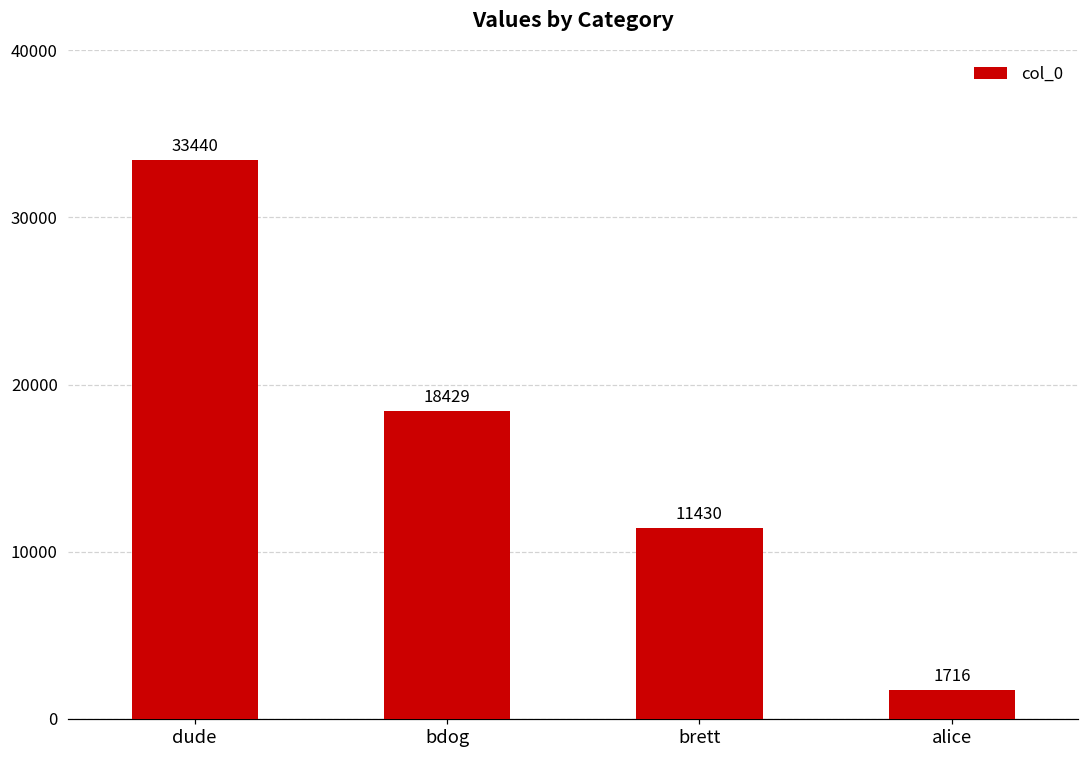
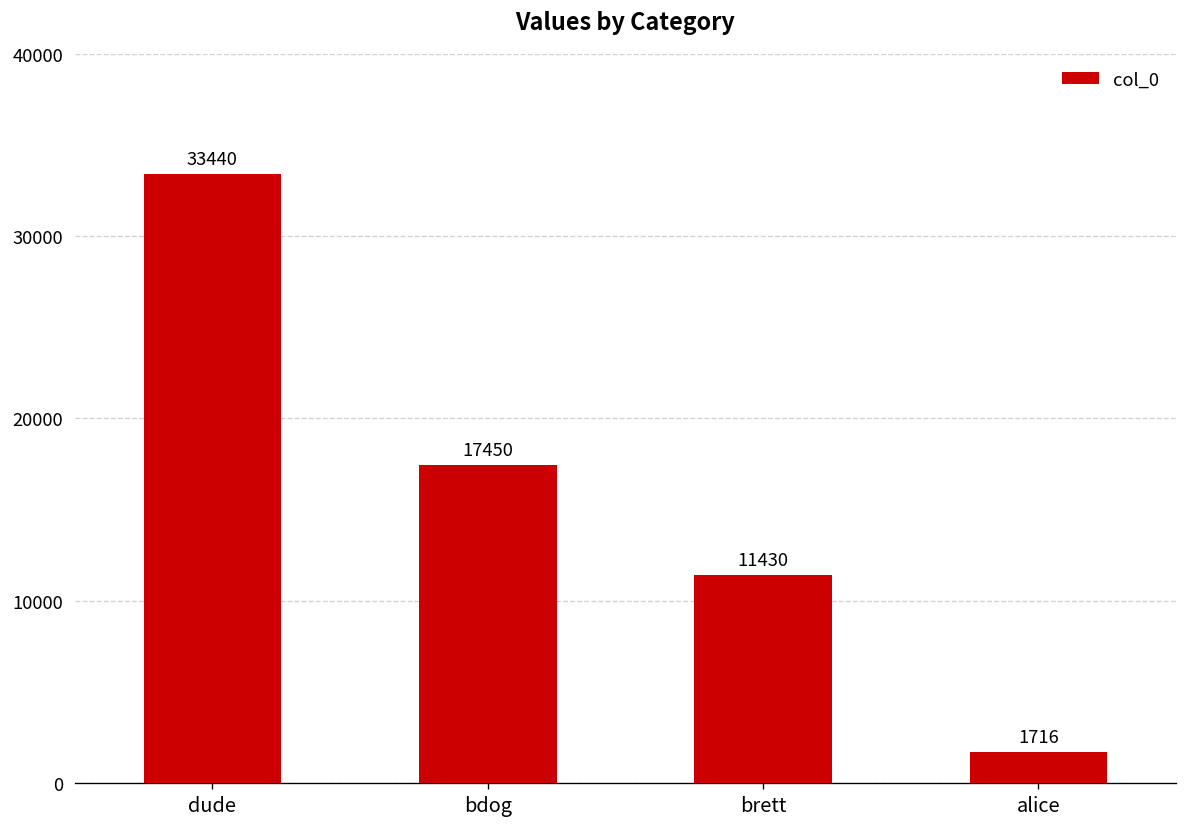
  {
    "dude": 33440,
-   "bdog": 18429,
+   "bdog": 17450,
    "brett": 11430,
    "alice": 1716
  }
